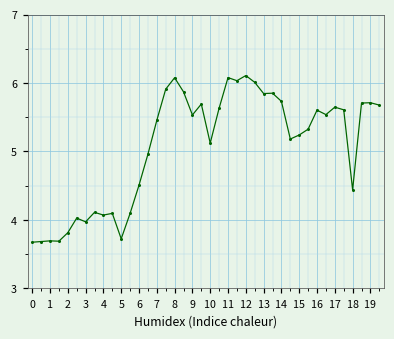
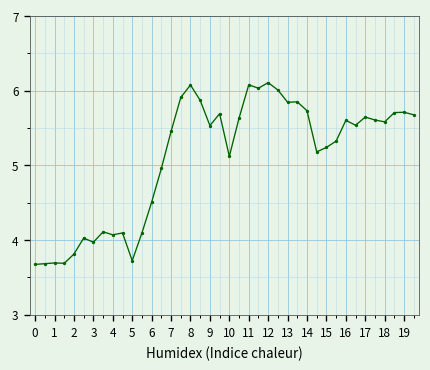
  {
    "0": 3.7,
    "1": 3.7,
    "2": 3.8,
    "3": 4.0,
    "4": 4.1,
    "5": 3.7,
    "6": 4.5,
    "7": 5.5,
    "8": 6.1,
    "9": 5.5,
    "10": 5.1,
    "11": 6.1,
    "12": 6.1,
    "13": 5.8,
    "14": 5.7,
    "15": 5.2,
    "16": 5.6,
    "17": 5.6,
-   "18": 4.4,
+   "18": 5.6,
    "19": 5.7
  }
